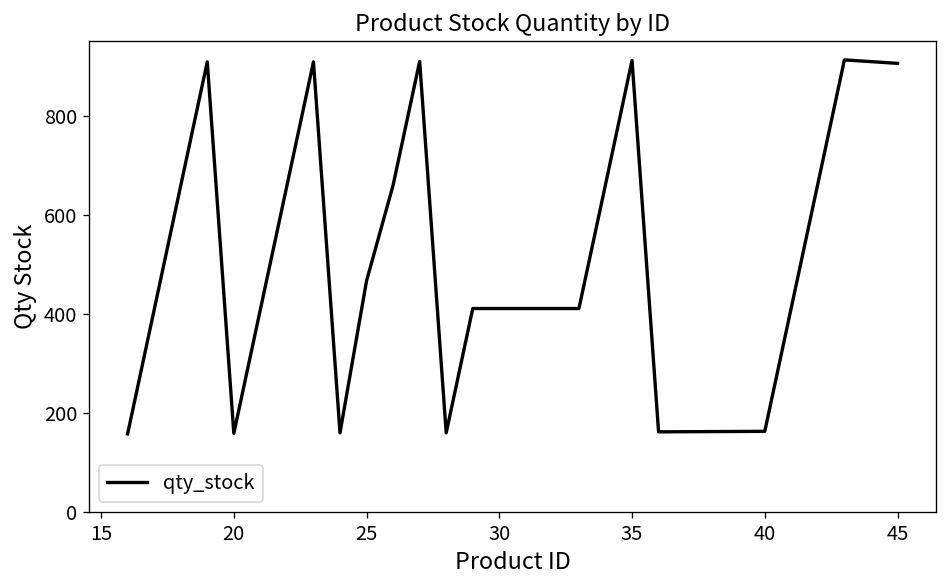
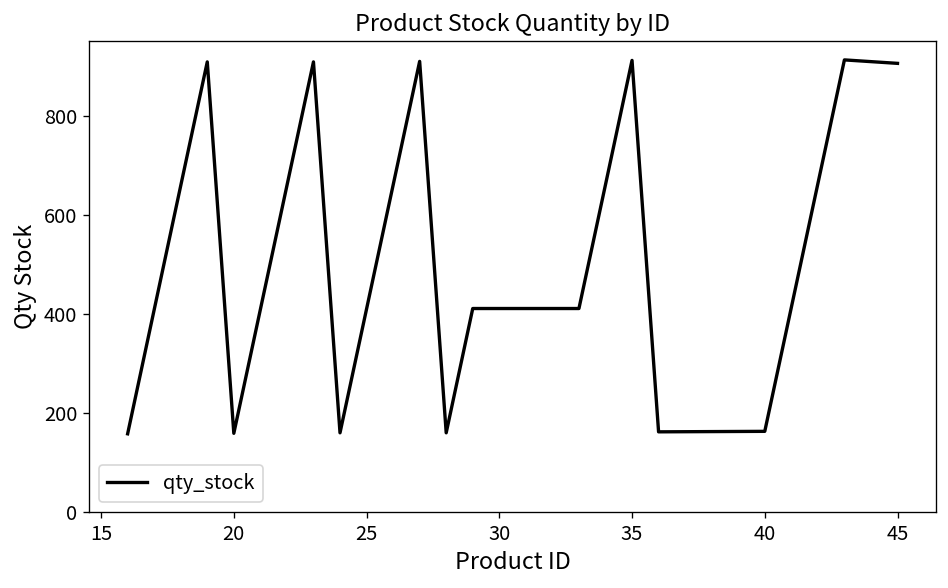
  {
    "20": 160,
-   "25": 470,
+   "25": 410,
    "35": 910,
    "40": 160,
    "45": 910
  }
